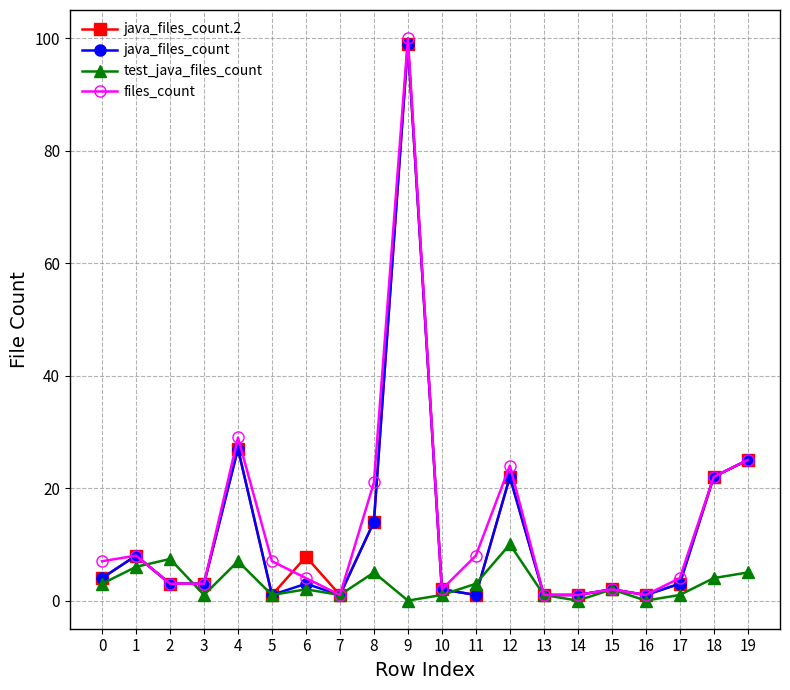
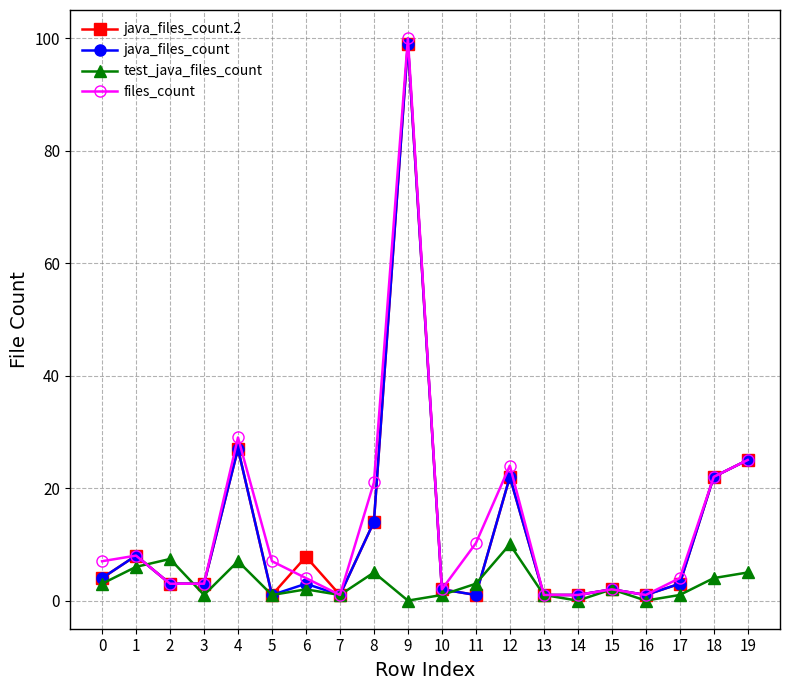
  {
    "java_files_count.2": {
      "6": 8
    },
    "java_files_count": {
      "6": 3
    },
    "test_java_files_count": {
      "0": 3,
      "1": 6,
      "2": 7,
      "3": 1,
      "4": 7,
      "6": 2,
      "8": 5,
      "9": 0,
      "10": 1,
      "11": 3,
      "12": 10,
      "14": 0,
      "16": 0,
      "17": 1,
      "18": 4,
      "19": 5
    },
    "files_count": {
      "0": 7,
      "4": 29,
      "5": 7,
      "6": 4,
      "8": 21,
      "9": 100,
-     "11": 8,
+     "11": 10,
      "12": 24,
      "17": 4
    }
  }
